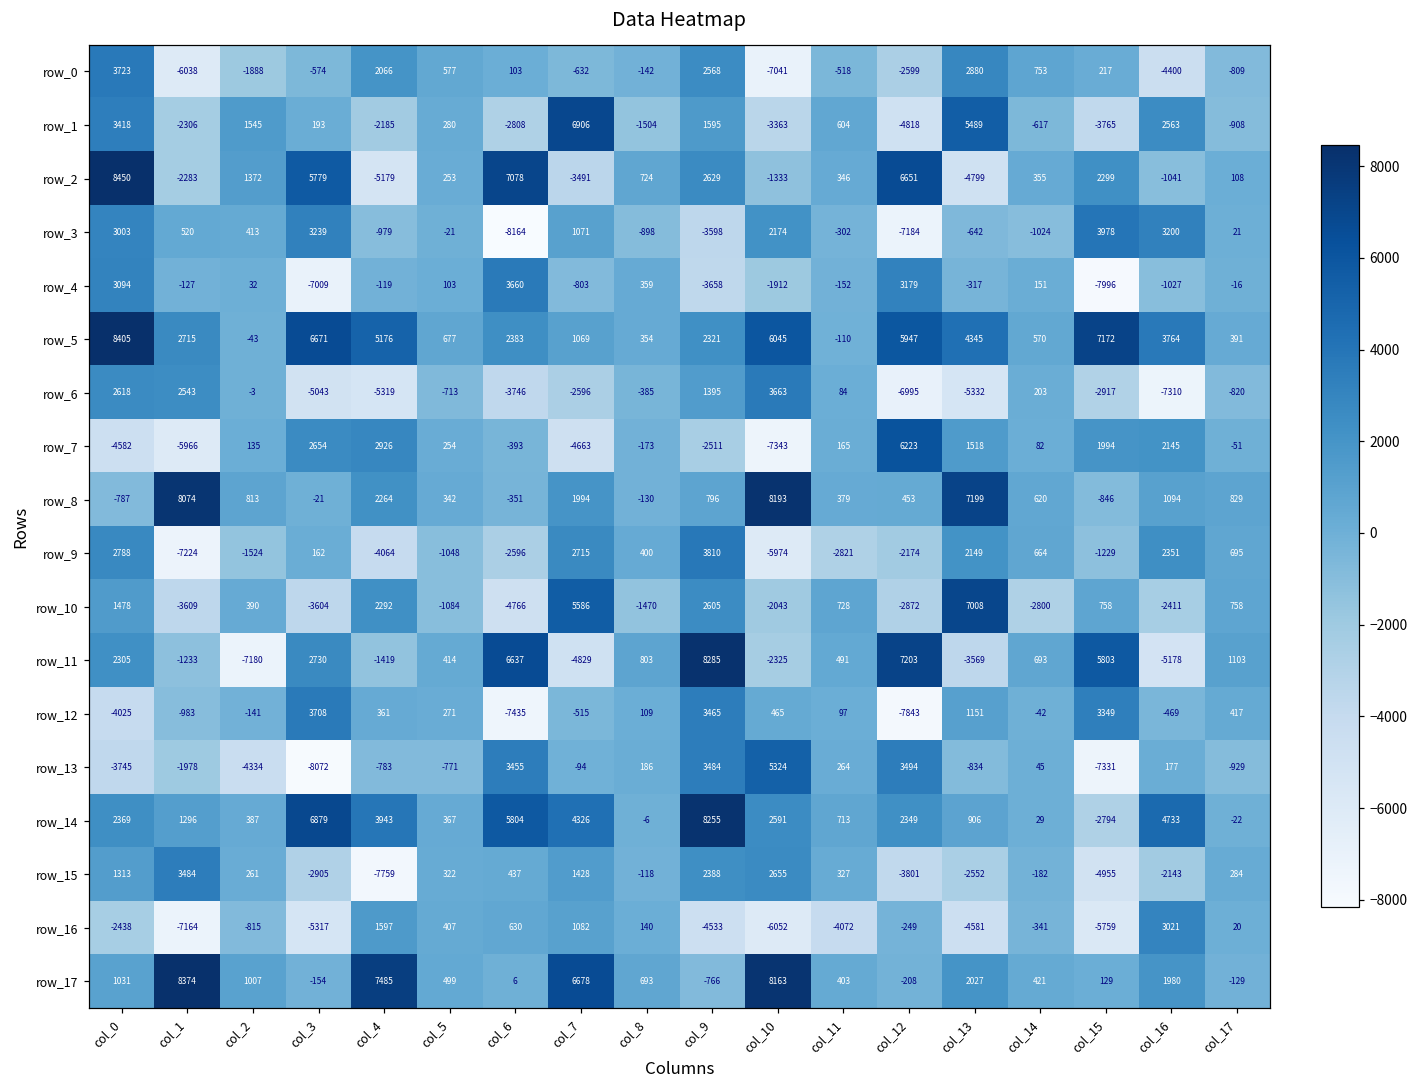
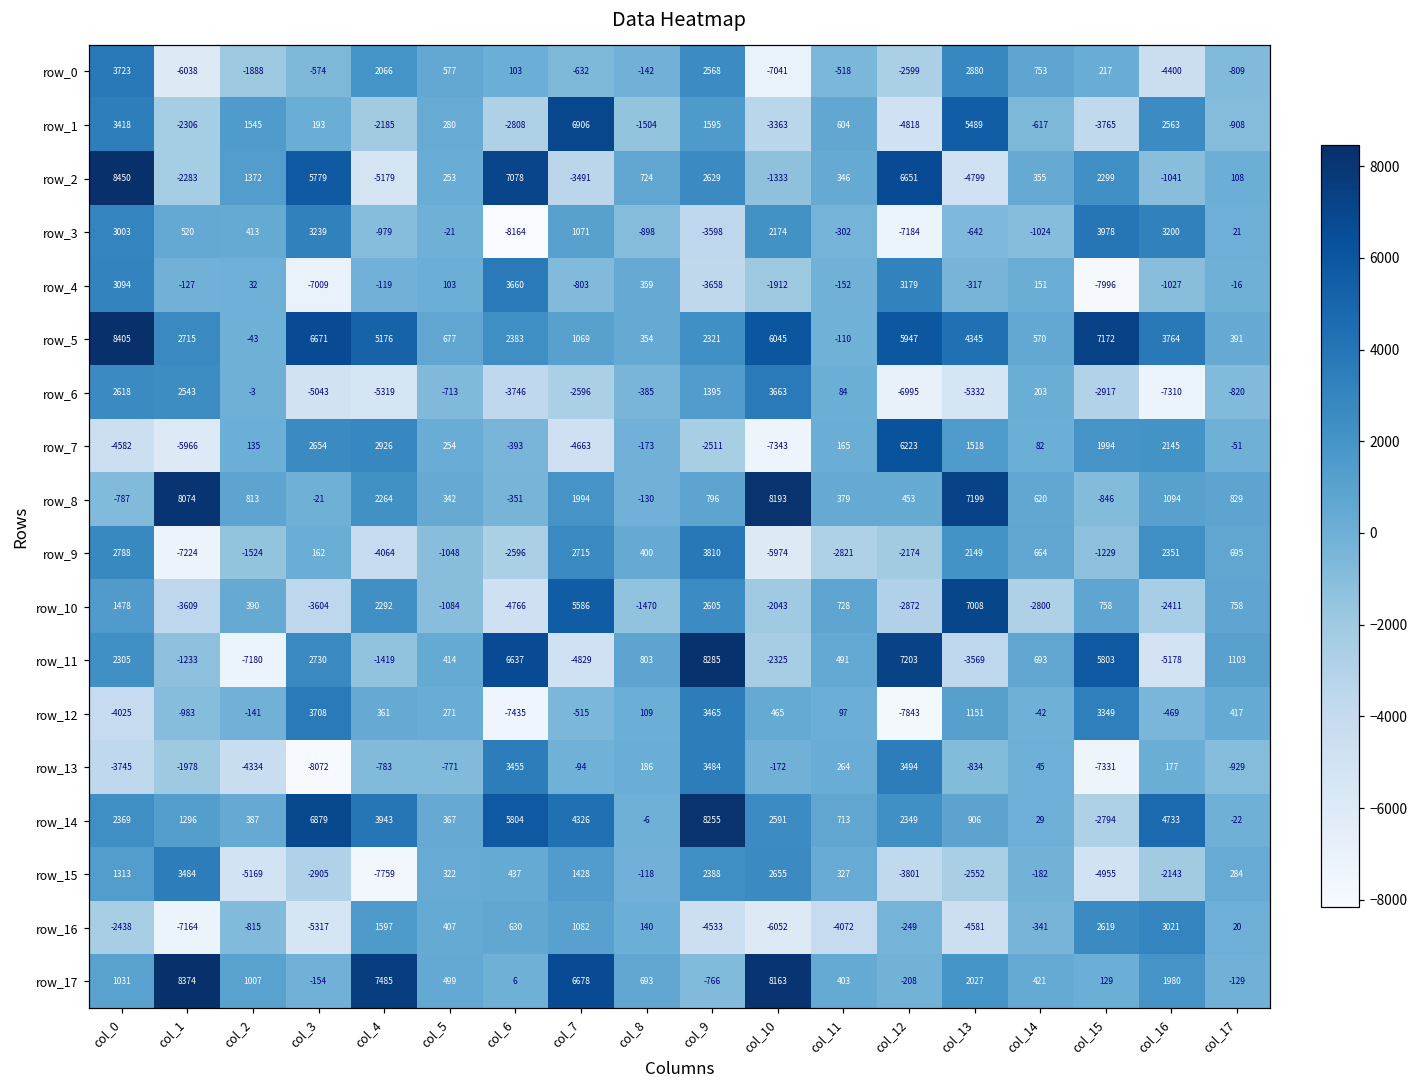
  {
    "row_13": {
      "col_0": -3745,
      "col_1": -1978,
      "col_2": -4334,
      "col_3": -8072,
      "col_4": -783,
      "col_5": -771,
      "col_6": 3455,
      "col_7": -94,
      "col_8": 186,
      "col_9": 3484,
-     "col_10": 5324,
+     "col_10": -172,
      "col_11": 264,
      "col_12": 3494,
      "col_13": -834,
      "col_14": 45,
      "col_15": -7331,
      "col_16": 177,
      "col_17": -929
    },
    "row_15": {
      "col_0": 1313,
      "col_1": 3484,
-     "col_2": 261,
+     "col_2": -5169,
      "col_3": -2905,
      "col_4": -7759,
      "col_5": 322,
      "col_6": 437,
      "col_7": 1428,
      "col_8": -118,
      "col_9": 2388,
      "col_10": 2655,
      "col_11": 327,
      "col_12": -3801,
      "col_13": -2552,
      "col_14": -182,
      "col_15": -4955,
      "col_16": -2143,
      "col_17": 284
    },
    "row_16": {
      "col_0": -2438,
      "col_1": -7164,
      "col_2": -815,
      "col_3": -5317,
      "col_4": 1597,
      "col_5": 407,
      "col_6": 630,
      "col_7": 1082,
      "col_8": 140,
      "col_9": -4533,
      "col_10": -6052,
      "col_11": -4072,
      "col_12": -249,
      "col_13": -4581,
      "col_14": -341,
-     "col_15": -5759,
+     "col_15": 2619,
      "col_16": 3021,
      "col_17": 20
    }
  }
